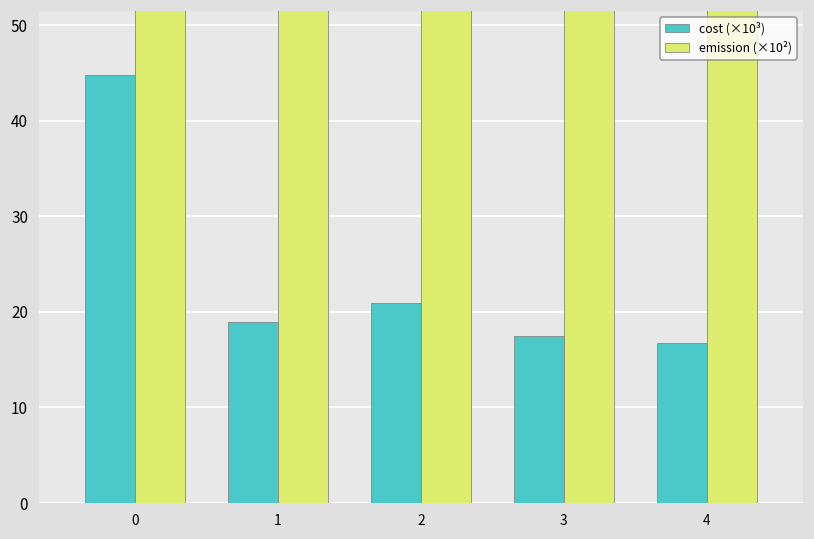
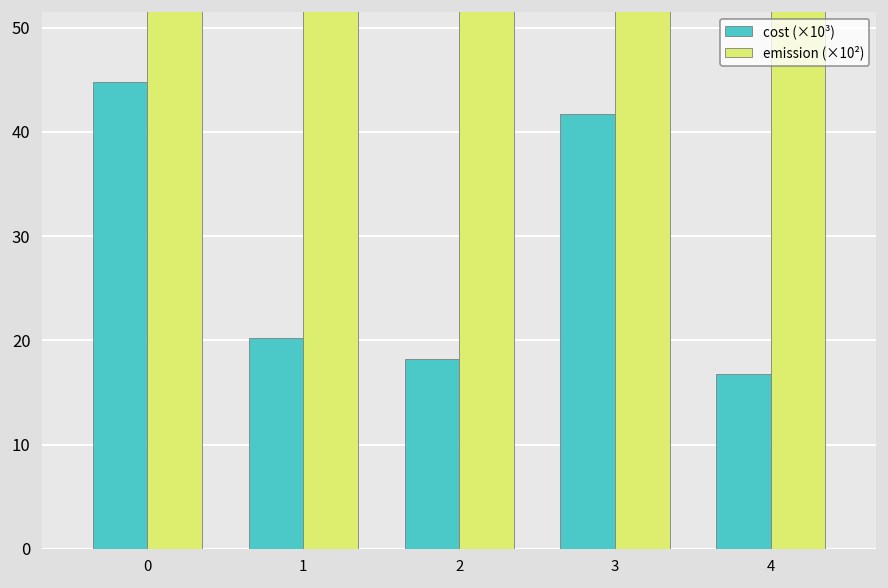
  {
    "cost (×10³)": {
      "0": 45,
-     "1": 19,
-     "2": 21,
-     "3": 17,
+     "1": 20,
+     "2": 18,
+     "3": 42,
      "4": 17
    }
  }
